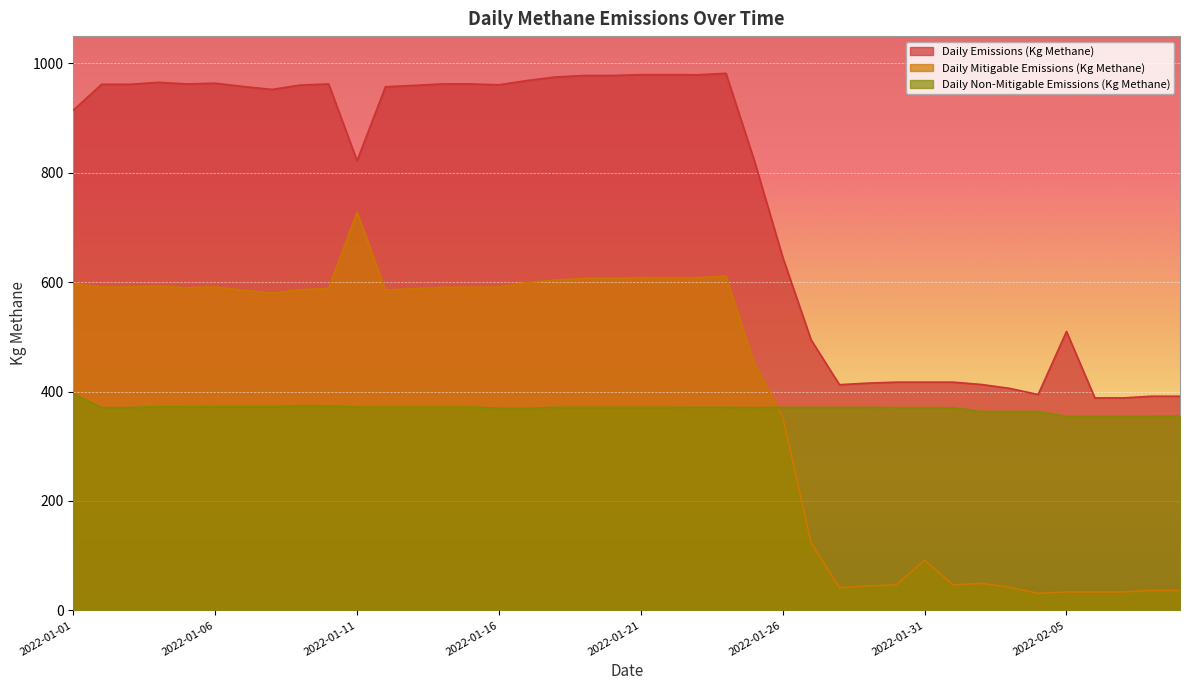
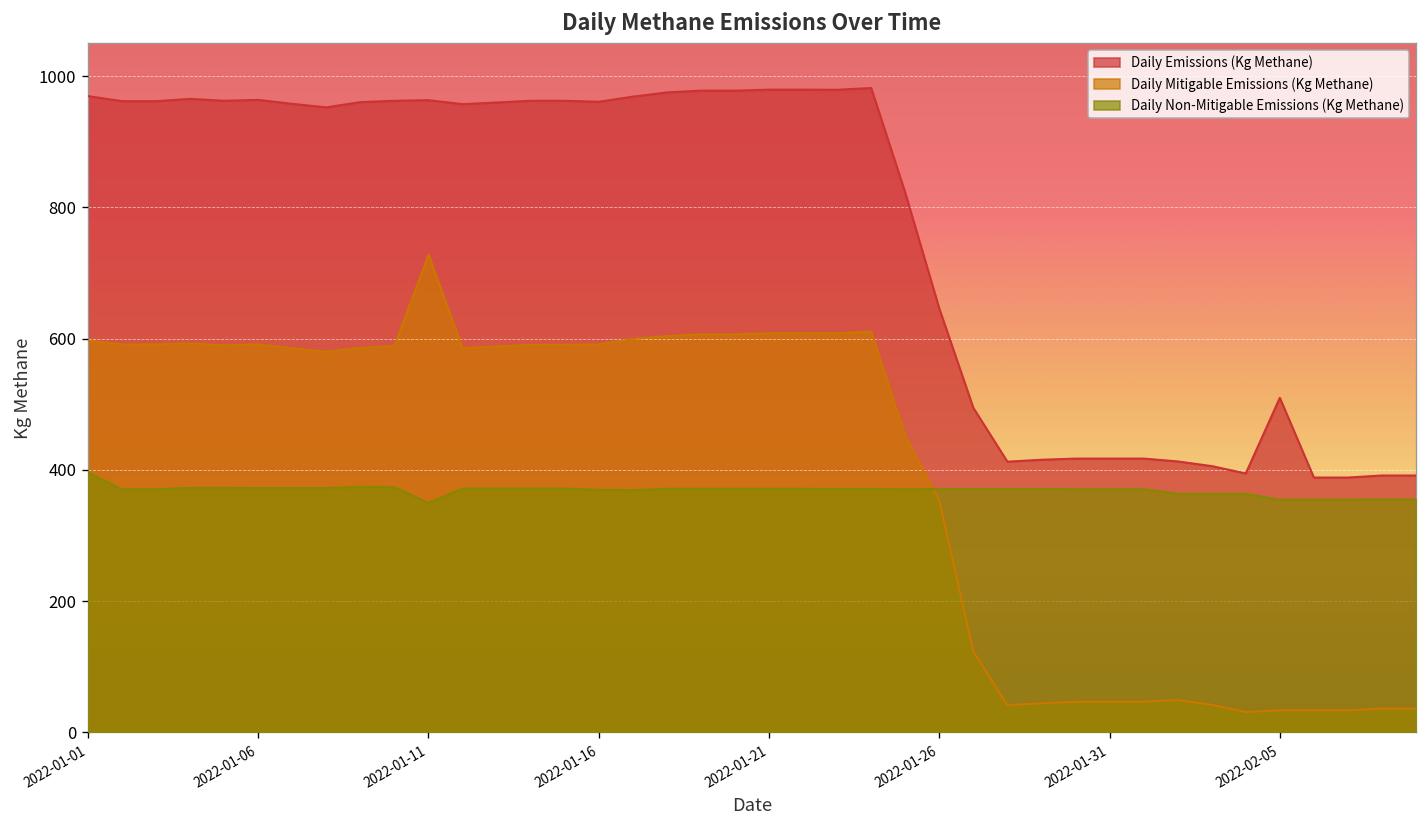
  {
    "Daily Emissions (Kg Methane)": {
-     "2022-01-01": 910,
+     "2022-01-01": 970,
      "2022-01-06": 960,
-     "2022-01-11": 820,
+     "2022-01-11": 960,
      "2022-01-16": 960,
      "2022-01-21": 980,
      "2022-01-26": 650,
      "2022-01-31": 420,
      "2022-02-05": 510
    },
    "Daily Mitigable Emissions (Kg Methane)": {
      "2022-01-01": 600,
      "2022-01-06": 590,
      "2022-01-11": 730,
      "2022-01-16": 590,
      "2022-01-21": 610,
      "2022-01-26": 350,
-     "2022-01-31": 90,
+     "2022-01-31": 50,
      "2022-02-05": 30
    },
    "Daily Non-Mitigable Emissions (Kg Methane)": {
      "2022-01-01": 400,
      "2022-01-06": 370,
-     "2022-01-11": 370,
+     "2022-01-11": 350,
      "2022-01-16": 370,
      "2022-01-21": 370,
      "2022-01-26": 370,
      "2022-01-31": 370,
      "2022-02-05": 350
    }
  }
